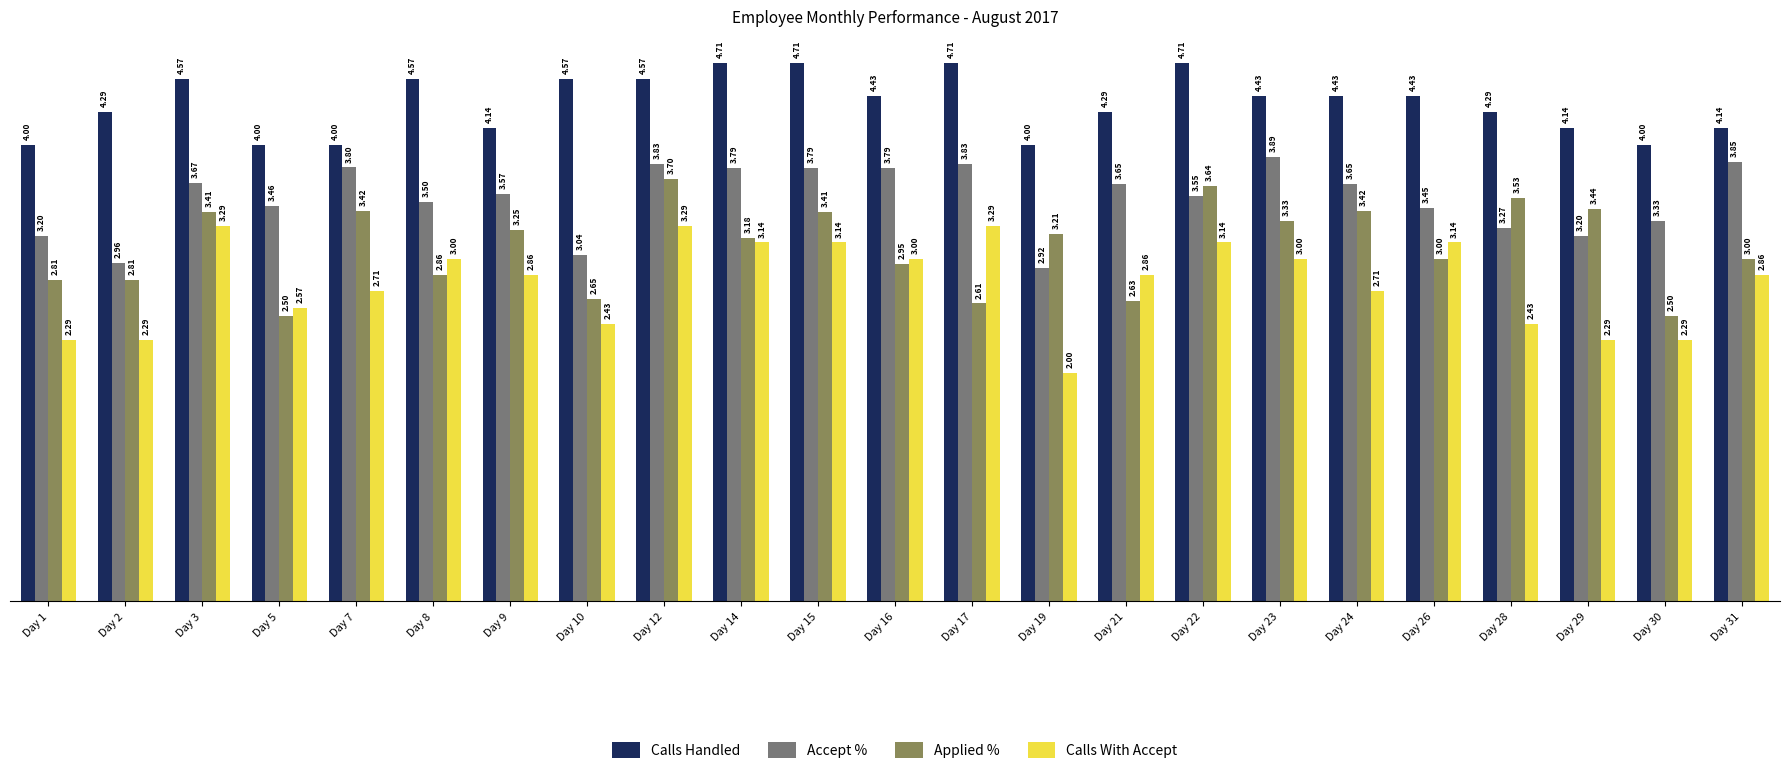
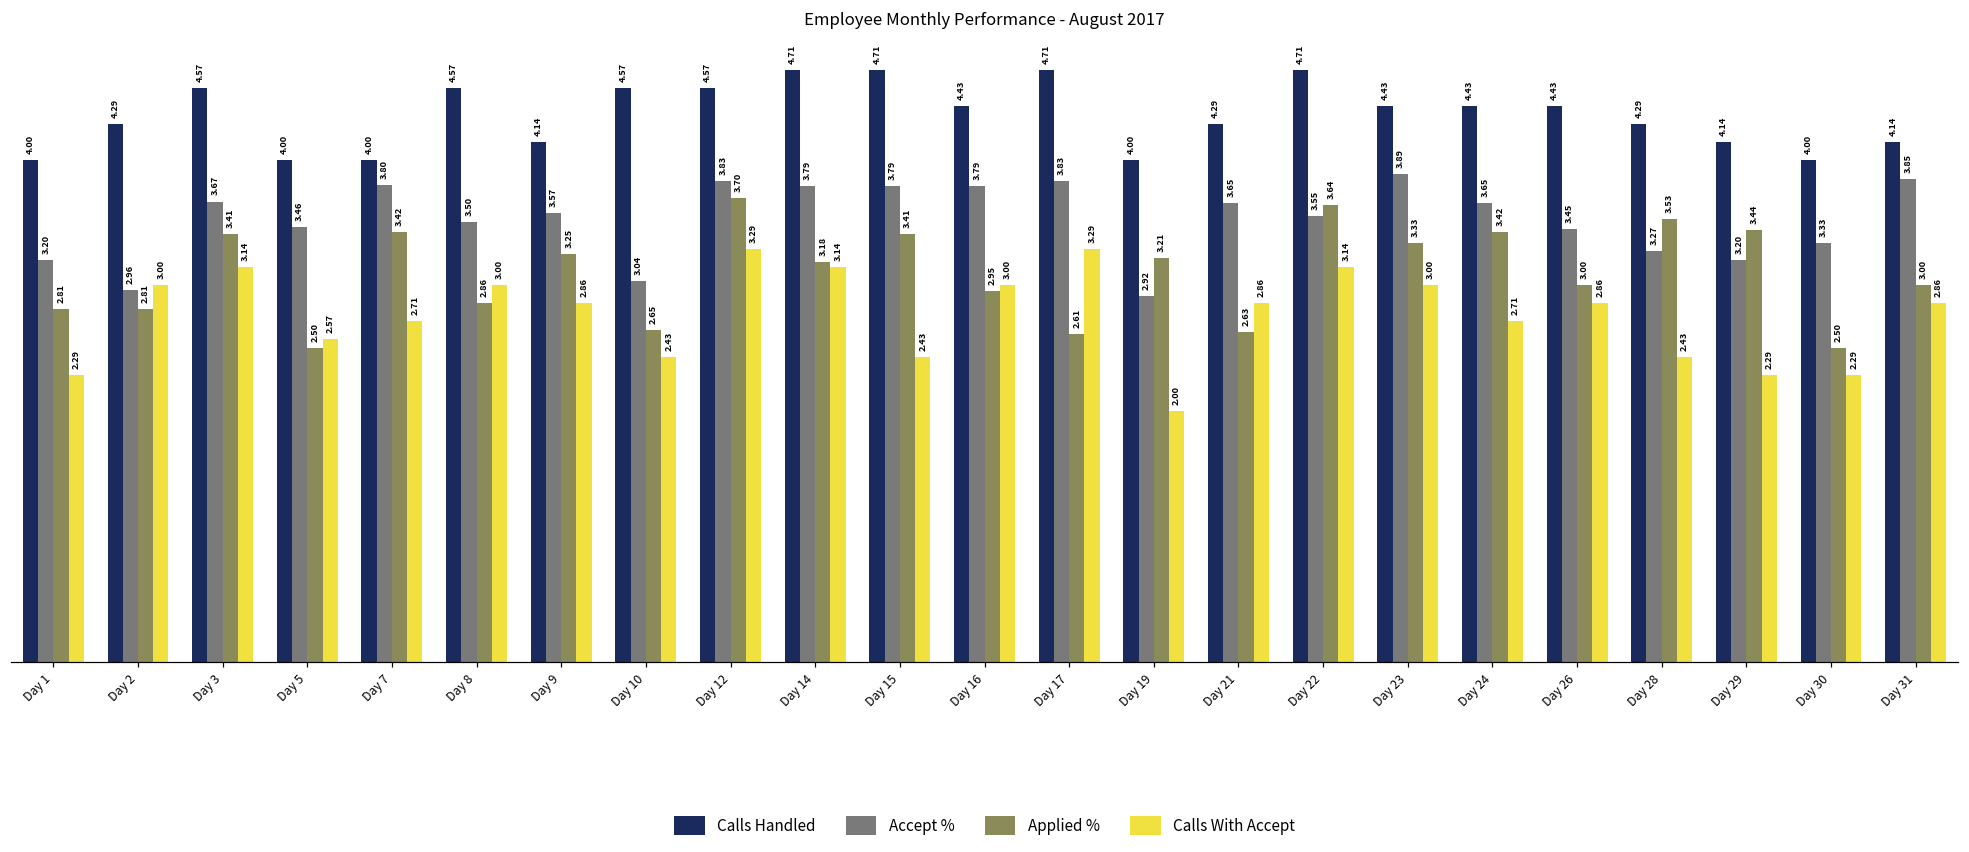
  {
    "Calls Handled": {
      "Day 1": 4.00,
      "Day 2": 4.29,
      "Day 3": 4.57,
      "Day 5": 4.00,
      "Day 7": 4.00,
      "Day 8": 4.57,
      "Day 9": 4.14,
      "Day 10": 4.57,
      "Day 12": 4.57,
      "Day 14": 4.71,
      "Day 15": 4.71,
      "Day 16": 4.43,
      "Day 17": 4.71,
      "Day 19": 4.00,
      "Day 21": 4.29,
      "Day 22": 4.71,
      "Day 23": 4.43,
      "Day 24": 4.43,
      "Day 26": 4.43,
      "Day 28": 4.29,
      "Day 29": 4.14,
      "Day 30": 4.00,
      "Day 31": 4.14
    },
    "Calls With Accept": {
      "Day 1": 2.29,
-     "Day 2": 2.29,
-     "Day 3": 3.29,
+     "Day 2": 3.00,
+     "Day 3": 3.14,
      "Day 5": 2.57,
      "Day 7": 2.71,
      "Day 8": 3.00,
      "Day 9": 2.86,
      "Day 10": 2.43,
      "Day 12": 3.29,
      "Day 14": 3.14,
-     "Day 15": 3.14,
+     "Day 15": 2.43,
      "Day 16": 3.00,
      "Day 17": 3.29,
      "Day 19": 2.00,
      "Day 21": 2.86,
      "Day 22": 3.14,
      "Day 23": 3.00,
      "Day 24": 2.71,
-     "Day 26": 3.14,
+     "Day 26": 2.86,
      "Day 28": 2.43,
      "Day 29": 2.29,
      "Day 30": 2.29,
      "Day 31": 2.86
    }
  }
